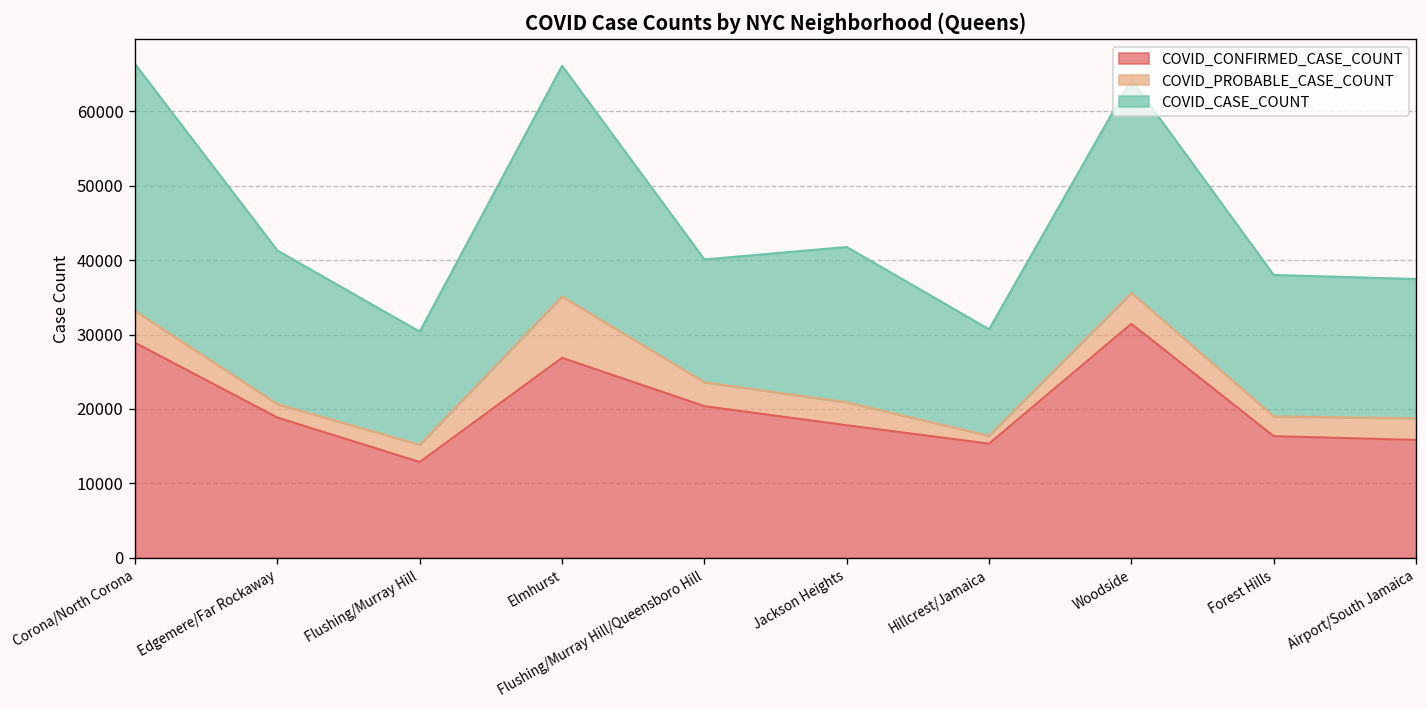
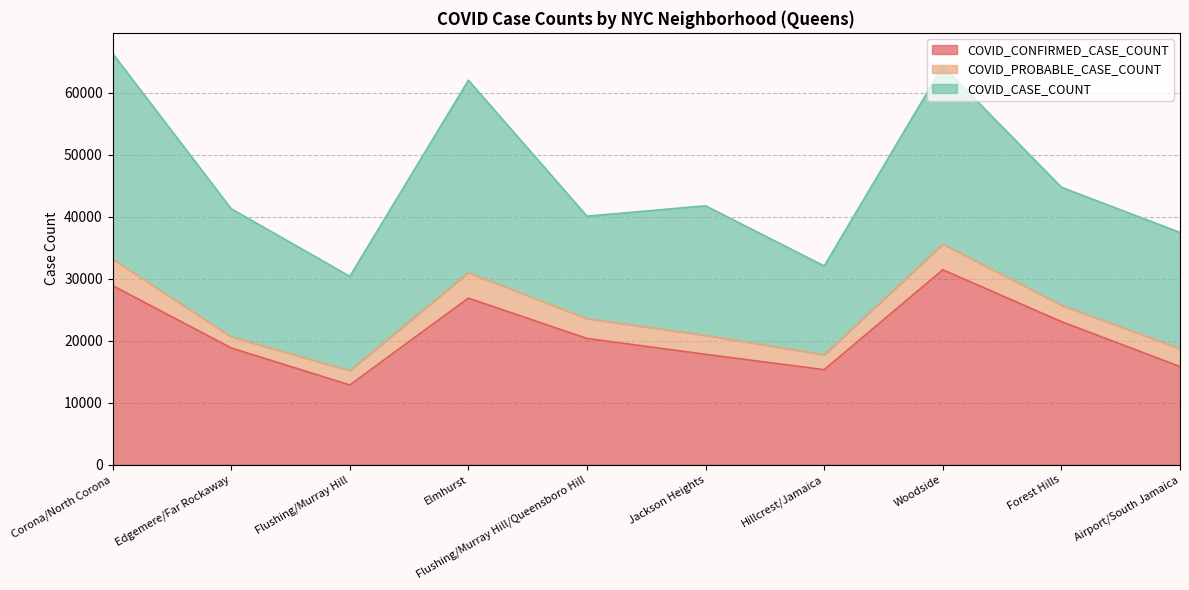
  {
    "COVID_CONFIRMED_CASE_COUNT": {
      "Corona/North Corona": 29000,
      "Edgemere/Far Rockaway": 19000,
      "Flushing/Murray Hill": 13000,
      "Elmhurst": 27000,
      "Flushing/Murray Hill/Queensboro Hill": 20000,
      "Jackson Heights": 18000,
      "Hillcrest/Jamaica": 15000,
      "Woodside": 31000,
-     "Forest Hills": 16000,
+     "Forest Hills": 23000,
      "Airport/South Jamaica": 16000
    },
    "COVID_PROBABLE_CASE_COUNT": {
      "Corona/North Corona": 4000,
      "Edgemere/Far Rockaway": 2000,
      "Flushing/Murray Hill": 2000,
-     "Elmhurst": 8000,
+     "Elmhurst": 4000,
      "Flushing/Murray Hill/Queensboro Hill": 3000,
      "Jackson Heights": 3000,
-     "Hillcrest/Jamaica": 1000,
+     "Hillcrest/Jamaica": 2000,
      "Woodside": 4000,
      "Forest Hills": 3000,
      "Airport/South Jamaica": 3000
    },
    "COVID_CASE_COUNT": {
      "Corona/North Corona": 33000,
      "Edgemere/Far Rockaway": 21000,
      "Flushing/Murray Hill": 15000,
      "Elmhurst": 31000,
      "Flushing/Murray Hill/Queensboro Hill": 17000,
      "Jackson Heights": 21000,
      "Hillcrest/Jamaica": 14000,
      "Forest Hills": 19000,
      "Airport/South Jamaica": 19000
    }
  }
